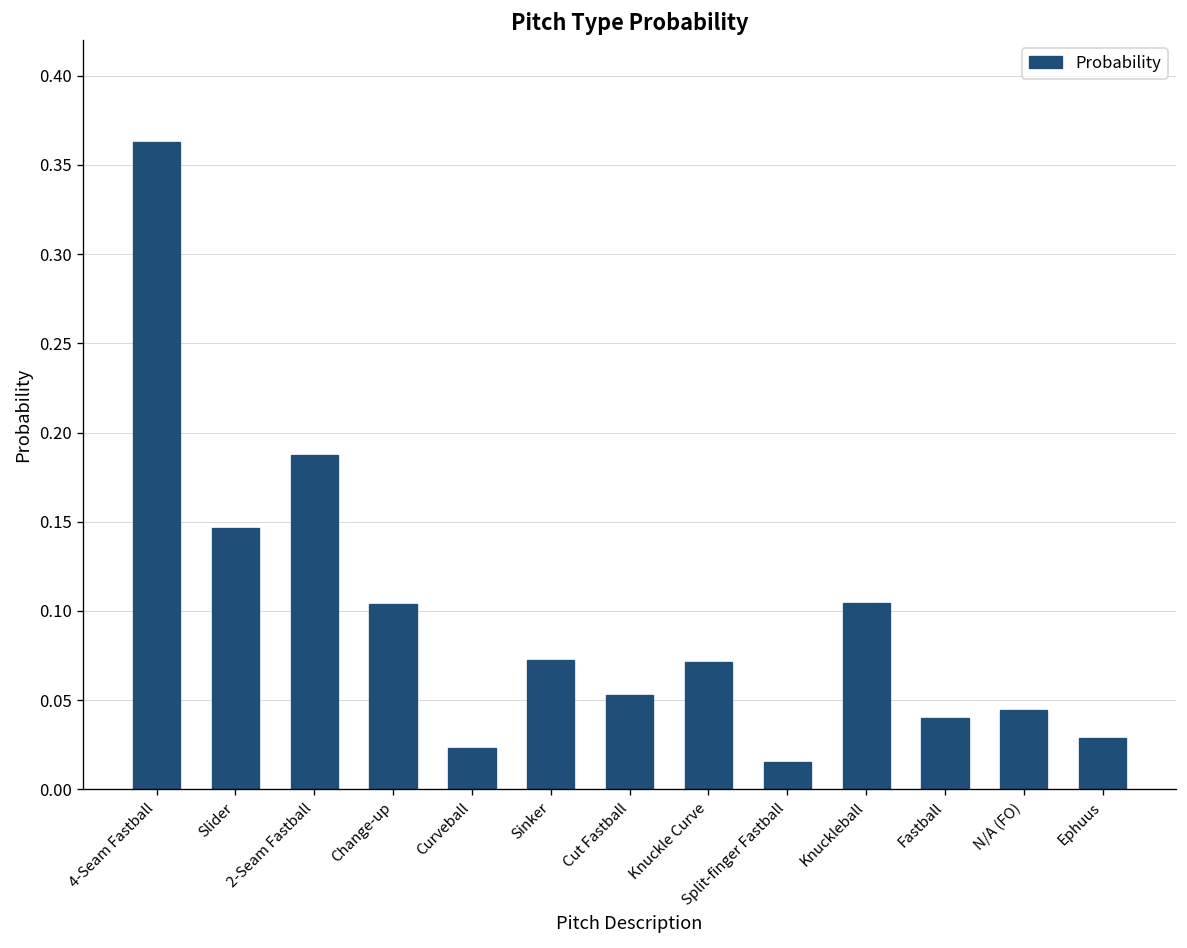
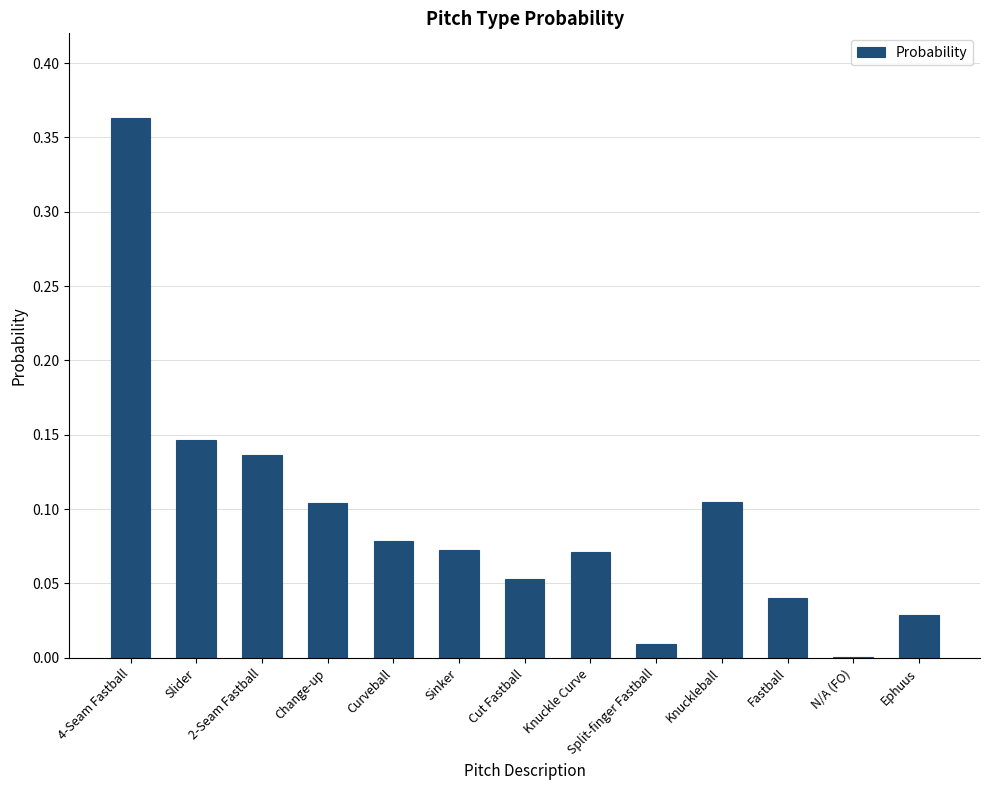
  {
    "4-Seam Fastball": 0.363,
    "Slider": 0.146,
-   "2-Seam Fastball": 0.187,
+   "2-Seam Fastball": 0.137,
    "Change-up": 0.104,
-   "Curveball": 0.023,
+   "Curveball": 0.078,
    "Sinker": 0.072,
    "Cut Fastball": 0.053,
    "Knuckle Curve": 0.071,
-   "Split-finger Fastball": 0.015,
+   "Split-finger Fastball": 0.009,
    "Knuckleball": 0.105,
    "Fastball": 0.040,
-   "N/A (FO)": 0.045,
+   "N/A (FO)": 0.001,
    "Ephuus": 0.029
  }
